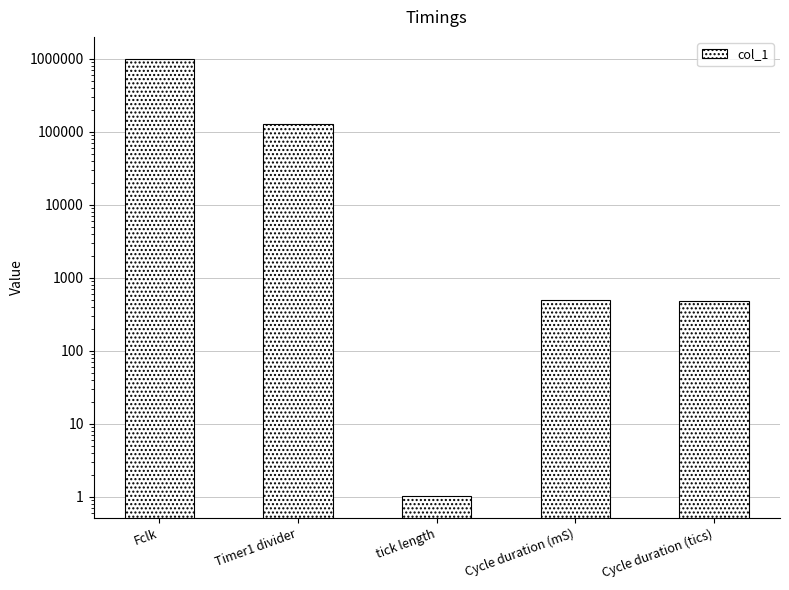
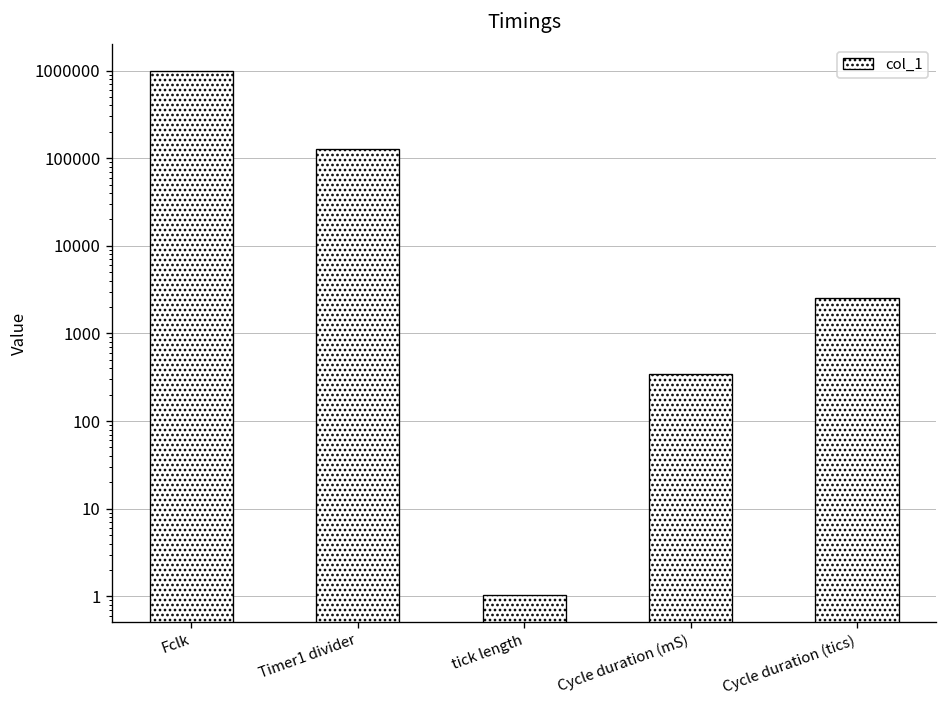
  {
    "Fclk": 1000000,
    "Timer1 divider": 130000,
    "tick length": 1,
-   "Cycle duration (mS)": 500,
-   "Cycle duration (tics)": 500
+   "Cycle duration (mS)": 300,
+   "Cycle duration (tics)": 2500
  }
